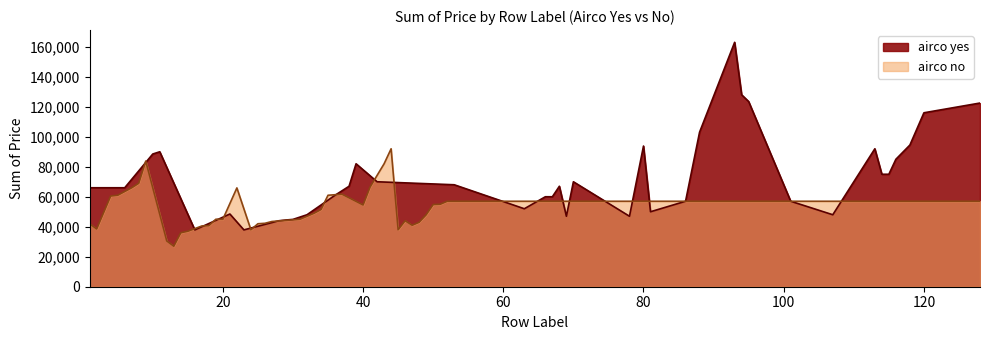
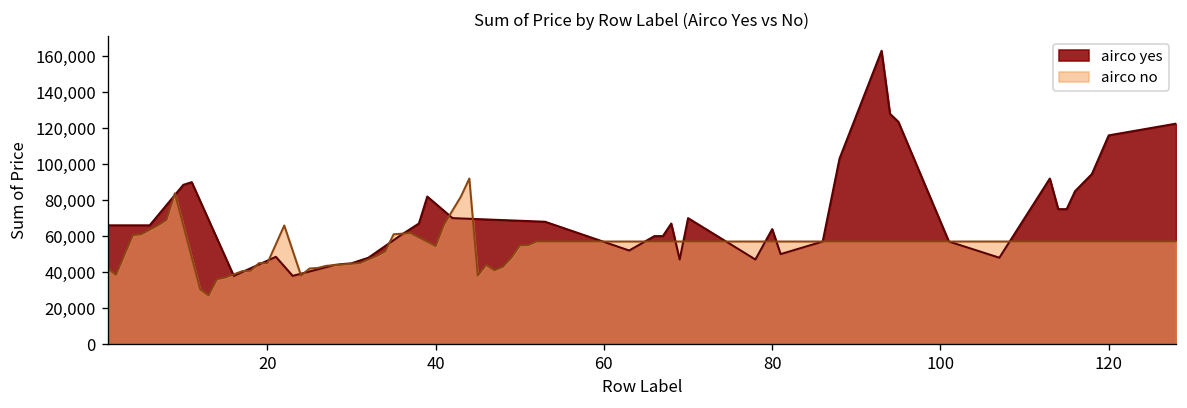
  {
    "airco yes": {
      "40": "78,000",
-     "80": "94,000",
+     "80": "64,000",
      "120": "116,000"
    },
    "airco no": {
      "40": "55,000",
      "80": "57,000",
      "120": "57,000"
    }
  }
